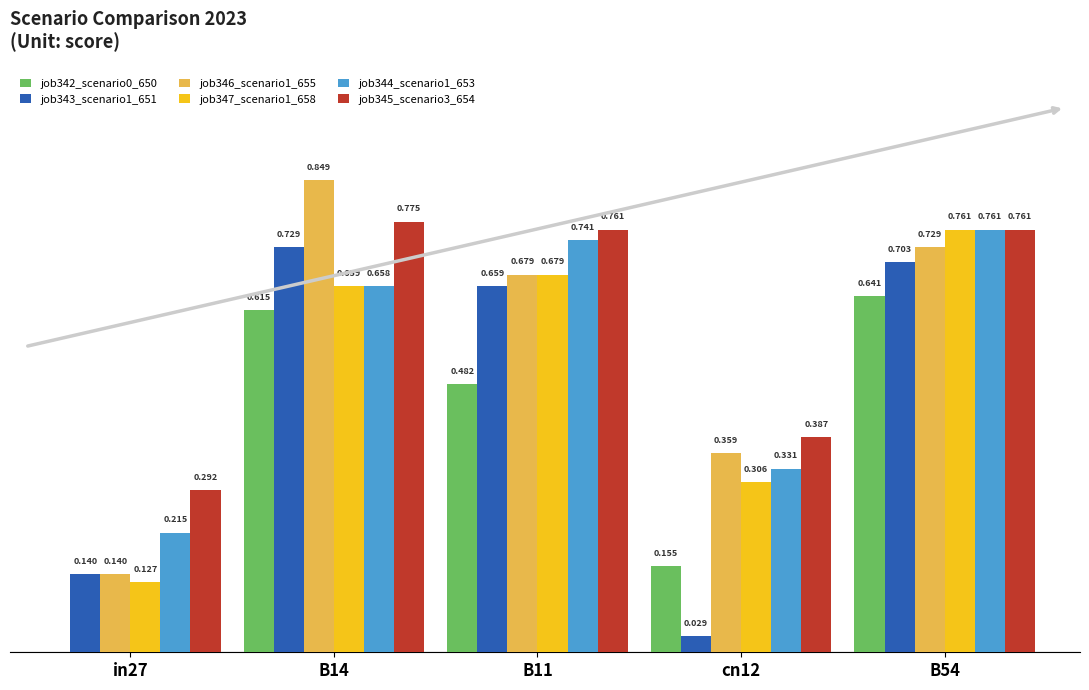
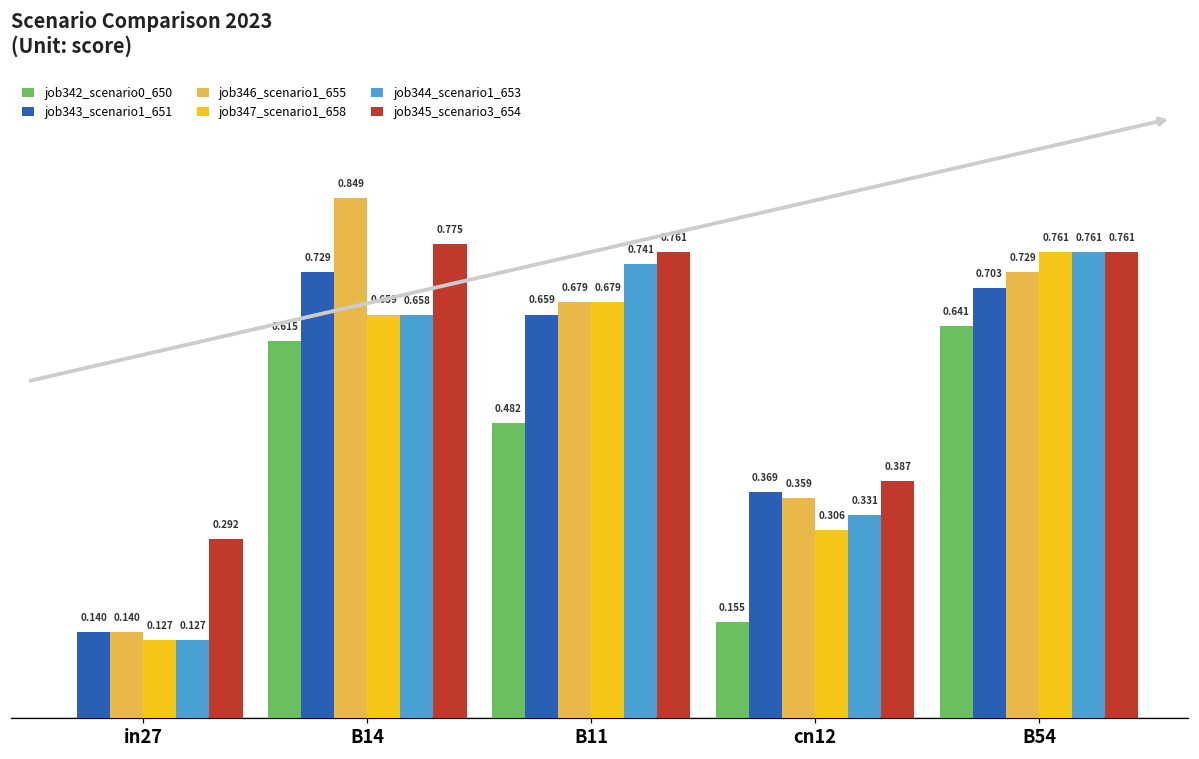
  {
    "job342_scenario0_650": {
      "B14": 0.615,
      "B11": 0.482,
      "cn12": 0.155,
      "B54": 0.641
    },
    "job343_scenario1_651": {
      "in27": 0.140,
      "B14": 0.729,
      "B11": 0.659,
-     "cn12": 0.029,
+     "cn12": 0.369,
      "B54": 0.703
    },
    "job344_scenario1_653": {
-     "in27": 0.215,
+     "in27": 0.127,
      "B14": 0.658,
      "B11": 0.741,
      "cn12": 0.331,
      "B54": 0.761
    },
    "job345_scenario3_654": {
      "in27": 0.292,
      "B14": 0.775,
      "B11": 0.761,
      "cn12": 0.387,
      "B54": 0.761
    }
  }
